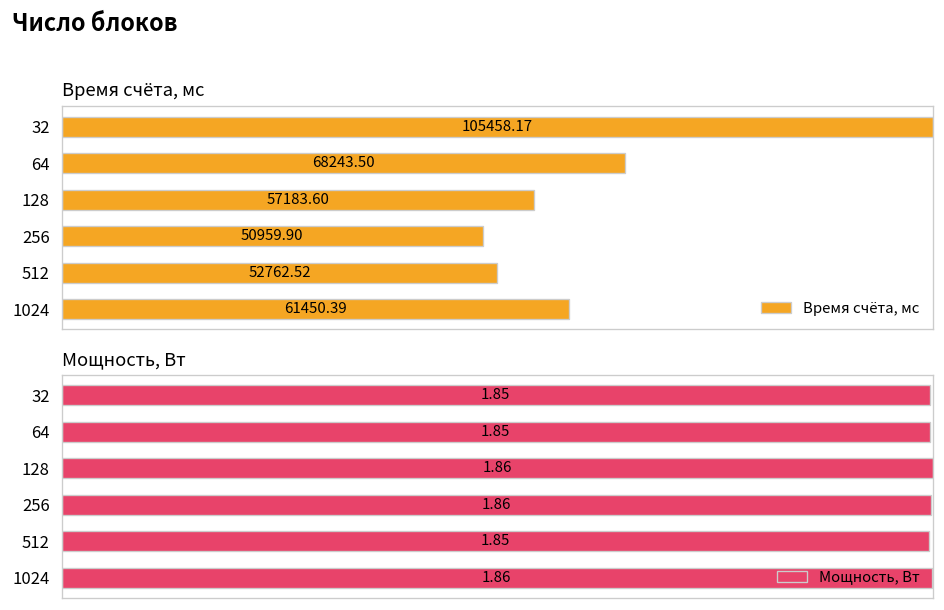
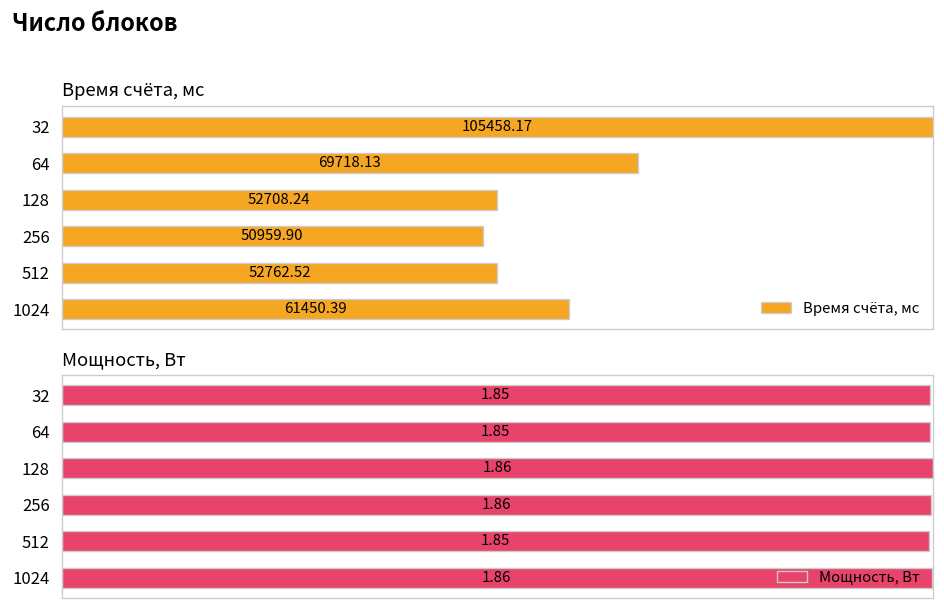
  {
    "Время счёта, мс": {
-     "64": 68243.50,
-     "128": 57183.60
+     "64": 69718.13,
+     "128": 52708.24
    }
  }
